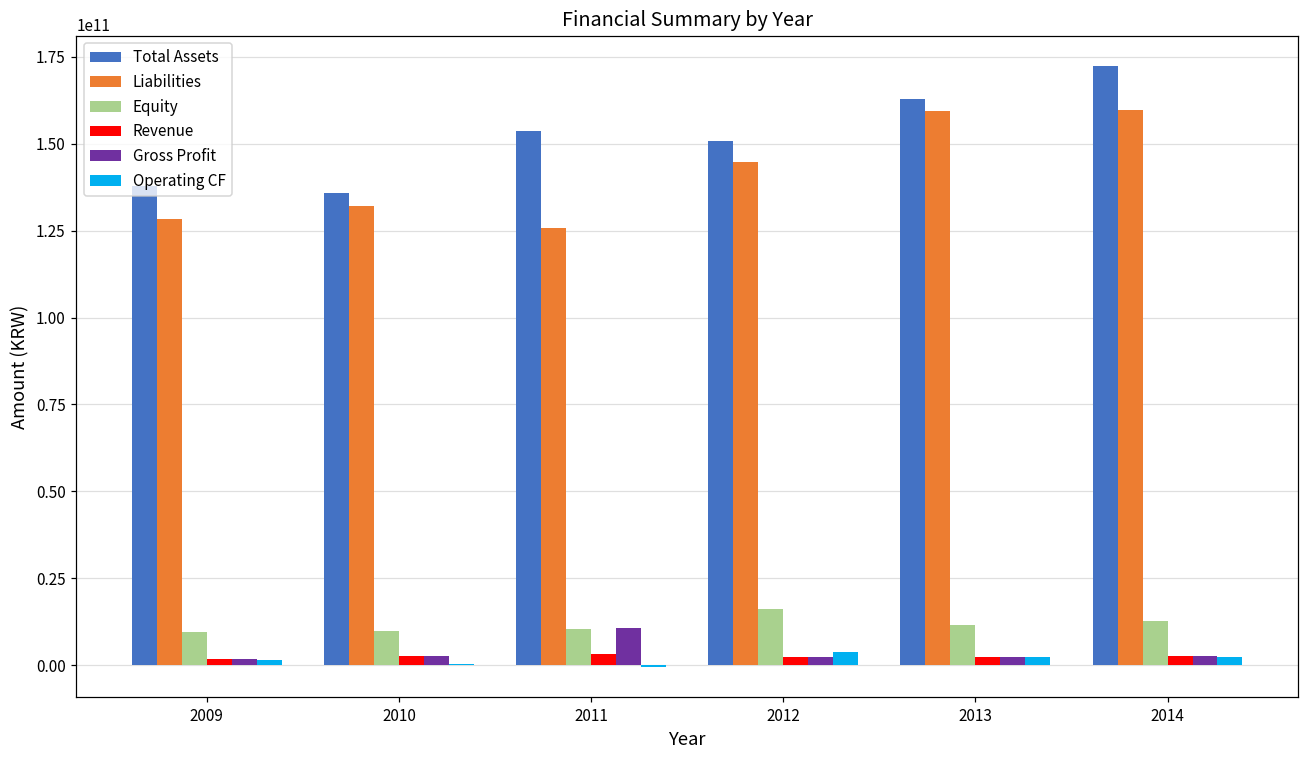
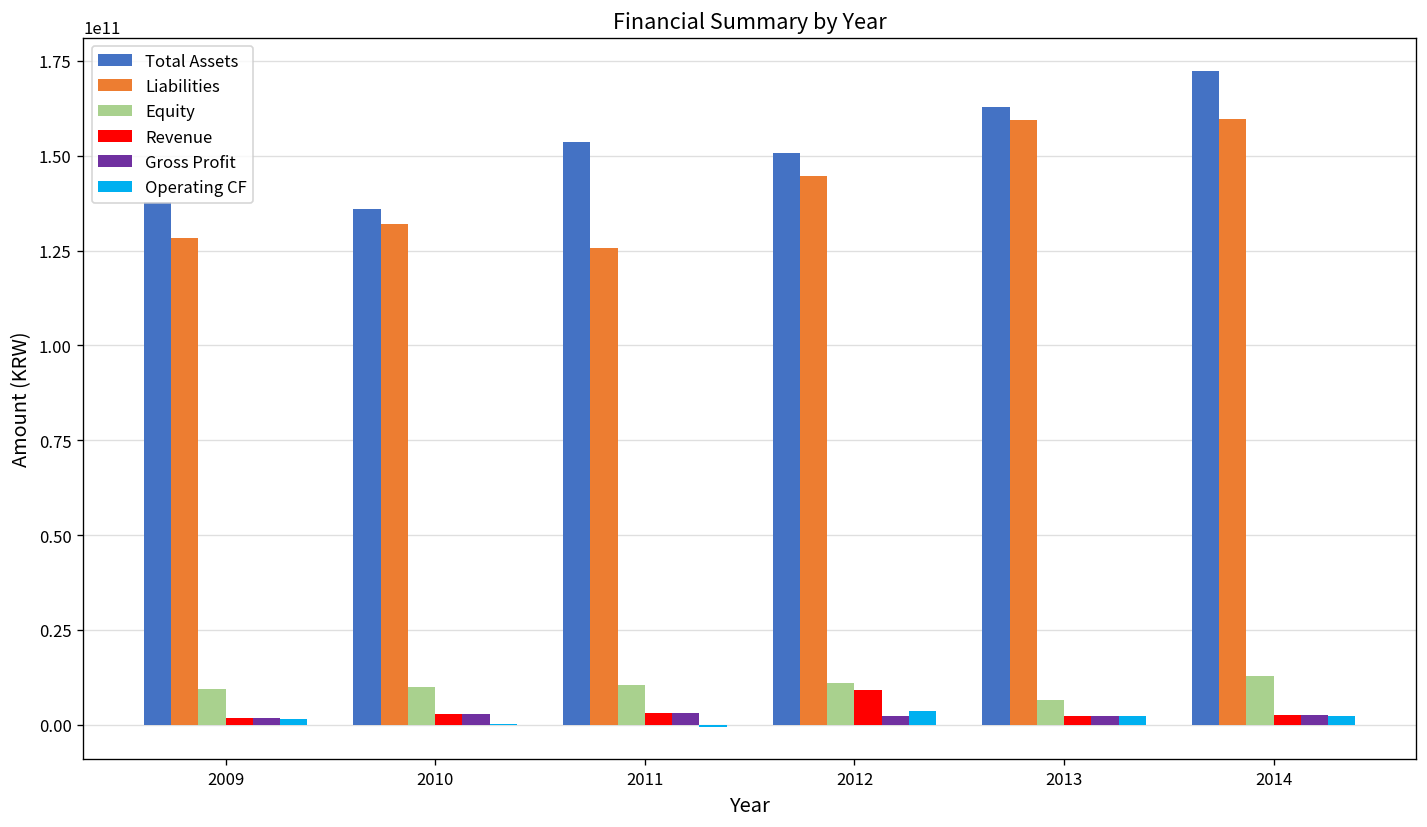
  {
    "Total Assets": {
      "2009": 138000000000,
      "2010": 136000000000,
      "2011": 154000000000,
      "2012": 151000000000,
      "2013": 163000000000,
      "2014": 172000000000
    },
    "Liabilities": {
      "2009": 128000000000,
      "2010": 132000000000,
      "2011": 126000000000,
      "2012": 145000000000,
      "2013": 159000000000,
      "2014": 160000000000
    },
    "Equity": {
      "2009": 9000000000,
      "2010": 10000000000,
      "2011": 11000000000,
-     "2012": 16000000000,
-     "2013": 11000000000,
+     "2012": 11000000000,
+     "2013": 7000000000,
      "2014": 13000000000
    },
    "Revenue": {
      "2009": 2000000000,
      "2010": 3000000000,
      "2011": 3000000000,
-     "2012": 2000000000,
+     "2012": 9000000000,
      "2013": 2000000000,
      "2014": 3000000000
    },
    "Gross Profit": {
      "2009": 2000000000,
      "2010": 3000000000,
-     "2011": 11000000000,
+     "2011": 3000000000,
      "2012": 2000000000,
      "2013": 2000000000,
      "2014": 3000000000
    },
    "Operating CF": {
      "2009": 2000000000,
      "2012": 4000000000,
      "2013": 2000000000,
      "2014": 2000000000
    }
  }
